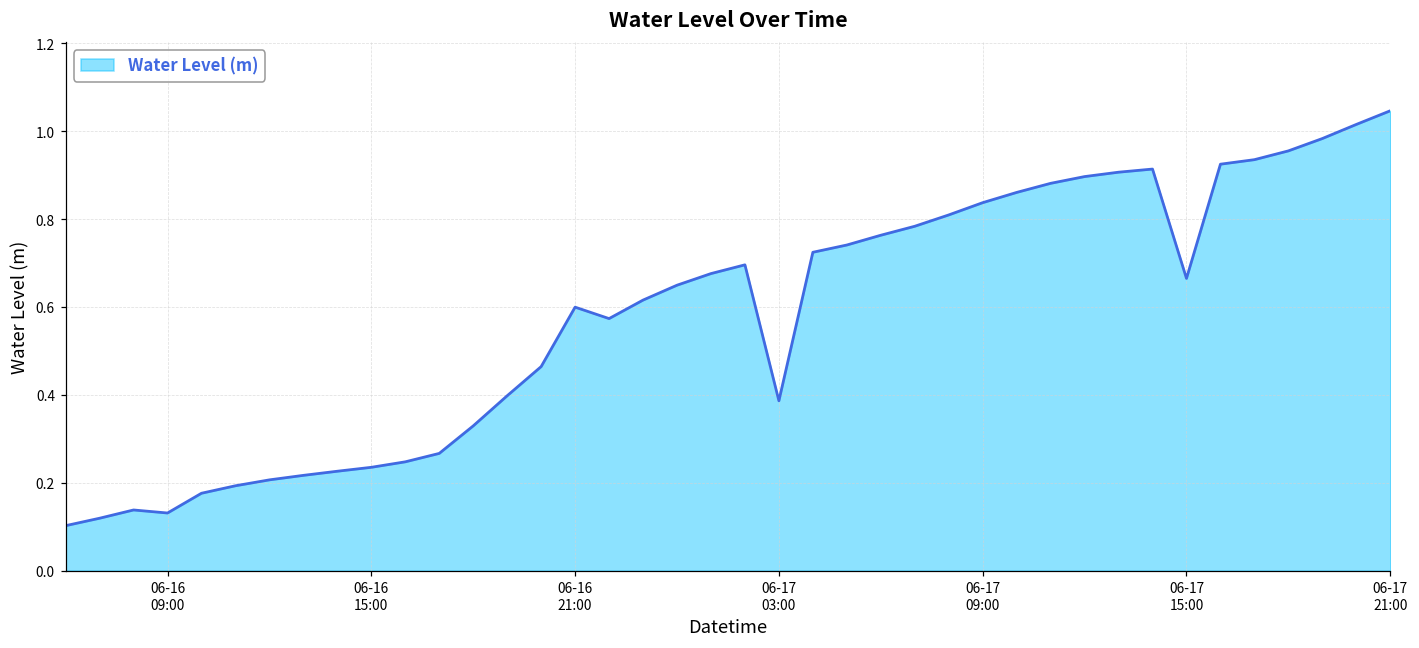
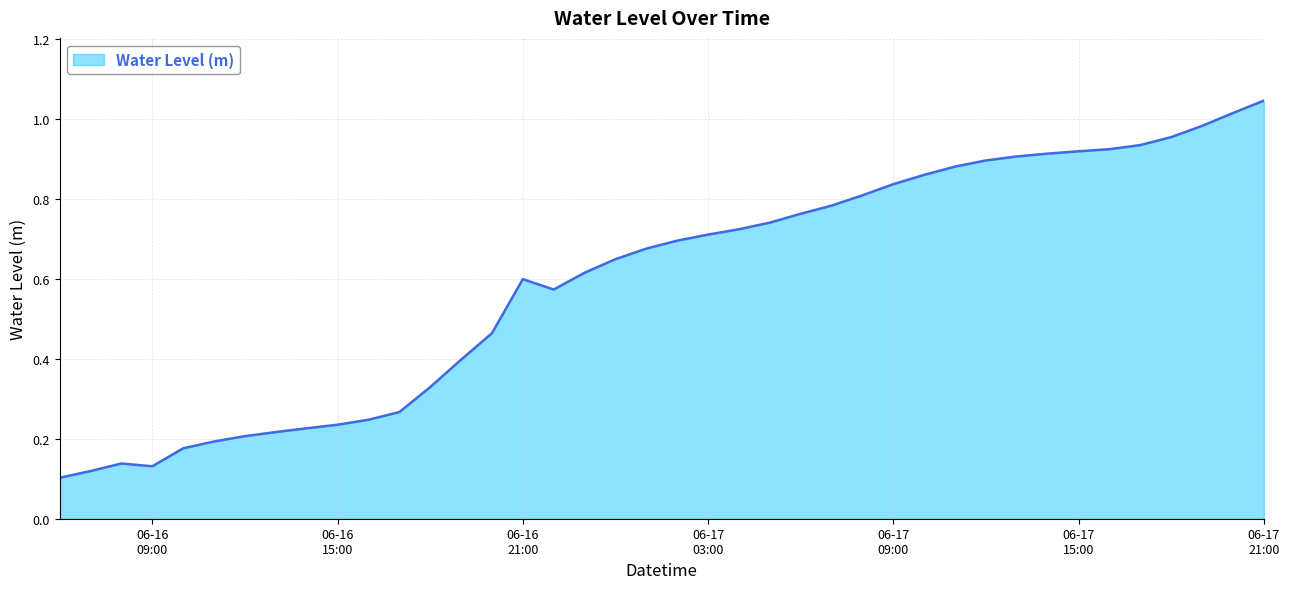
  {
    "06-16 09:00": 0.13,
    "06-16 15:00": 0.24,
    "06-16 21:00": 0.60,
-   "06-17 03:00": 0.39,
+   "06-17 03:00": 0.71,
    "06-17 09:00": 0.84,
-   "06-17 15:00": 0.66,
+   "06-17 15:00": 0.92,
    "06-17 21:00": 1.05
  }
